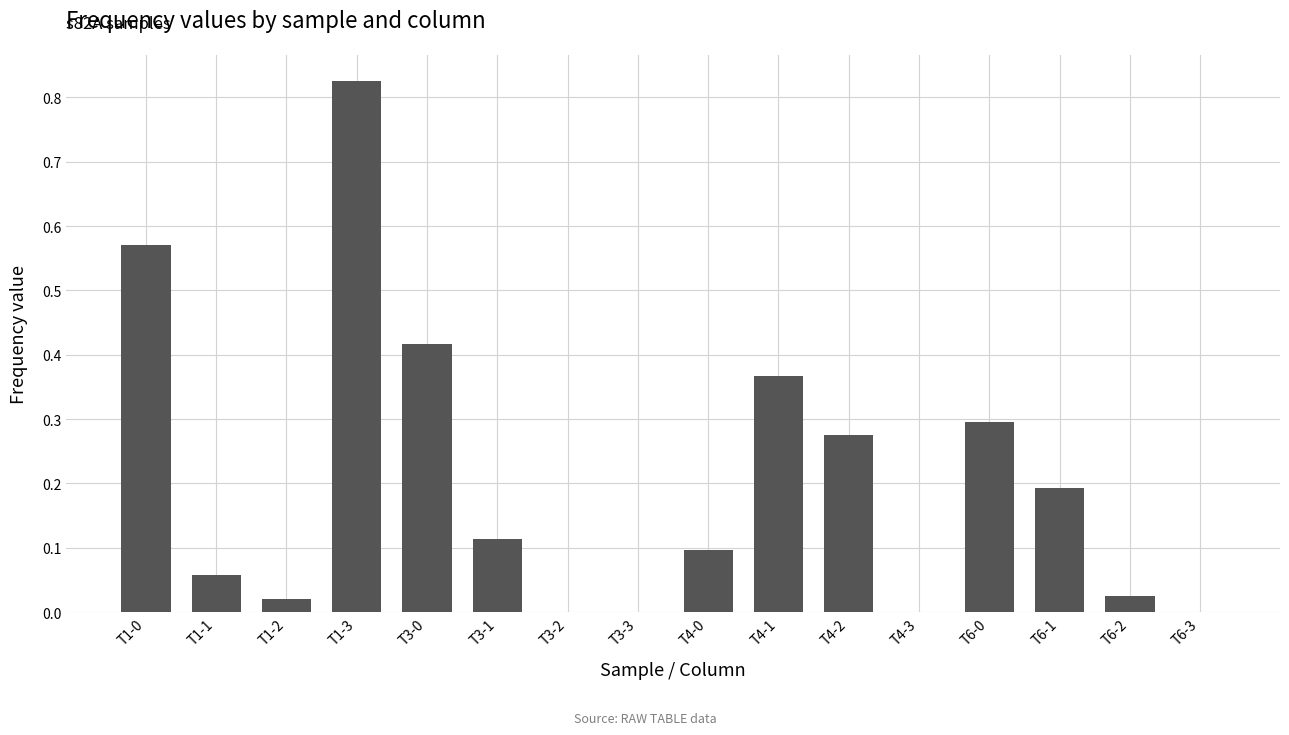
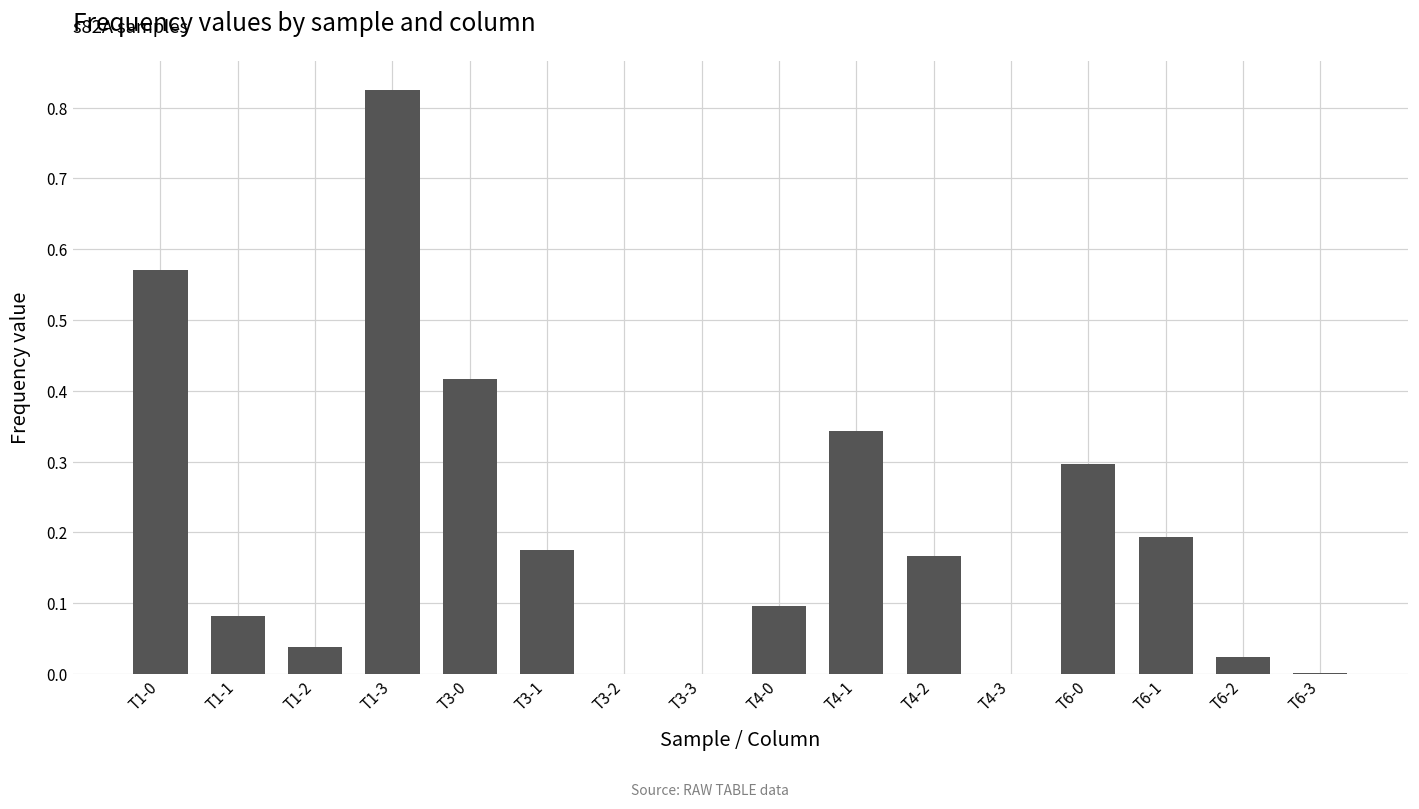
  {
    "T1-0": 0.57,
-   "T1-1": 0.06,
-   "T1-2": 0.02,
+   "T1-1": 0.08,
+   "T1-2": 0.04,
    "T1-3": 0.82,
    "T3-0": 0.42,
-   "T3-1": 0.11,
+   "T3-1": 0.17,
    "T4-0": 0.10,
-   "T4-1": 0.37,
-   "T4-2": 0.28,
+   "T4-1": 0.34,
+   "T4-2": 0.17,
    "T6-0": 0.30,
    "T6-1": 0.19,
    "T6-2": 0.02
  }
